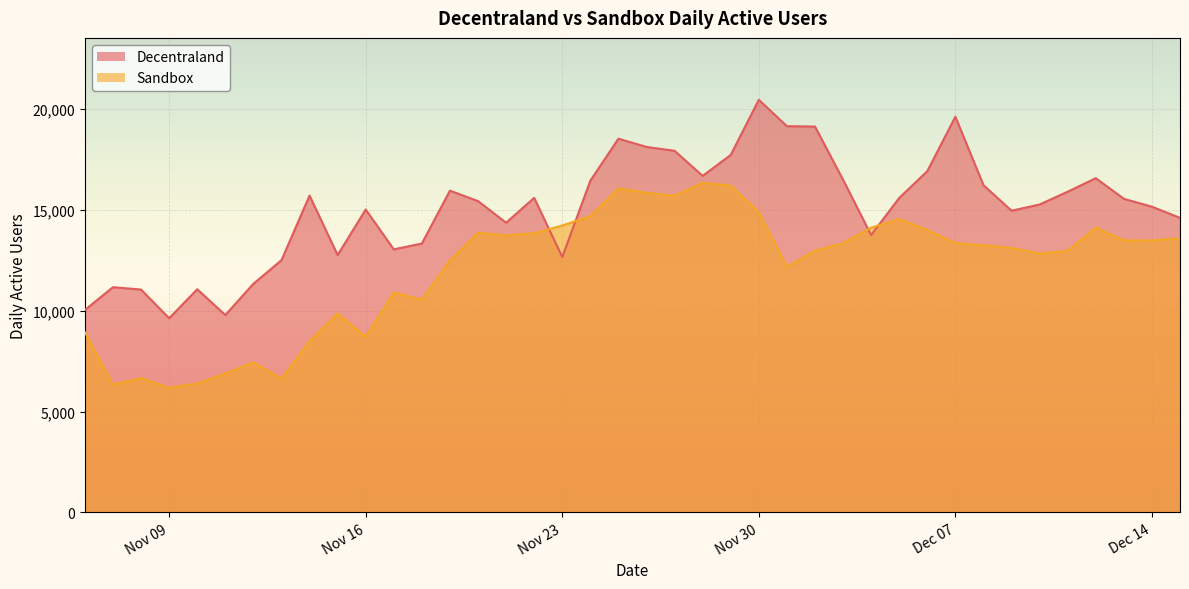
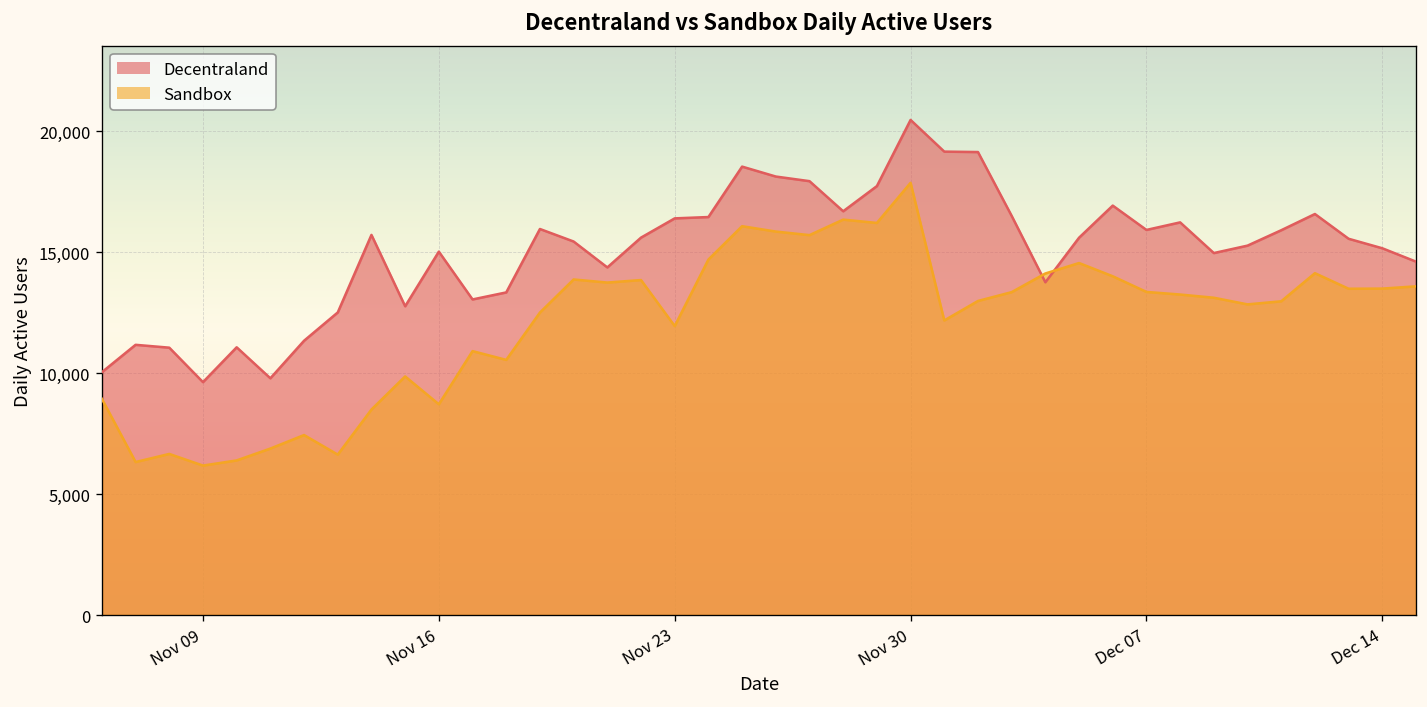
  {
    "Decentraland": {
      "Nov 09": "9,600",
      "Nov 16": "15,000",
-     "Nov 23": "12,700",
+     "Nov 23": "16,400",
      "Nov 30": "20,500",
-     "Dec 07": "19,600",
+     "Dec 07": "15,900",
      "Dec 14": "15,200"
    },
    "Sandbox": {
      "Nov 09": "6,200",
      "Nov 16": "8,700",
-     "Nov 23": "14,200",
-     "Nov 30": "14,900",
+     "Nov 23": "11,900",
+     "Nov 30": "17,900",
      "Dec 07": "13,400",
      "Dec 14": "13,500"
    }
  }
